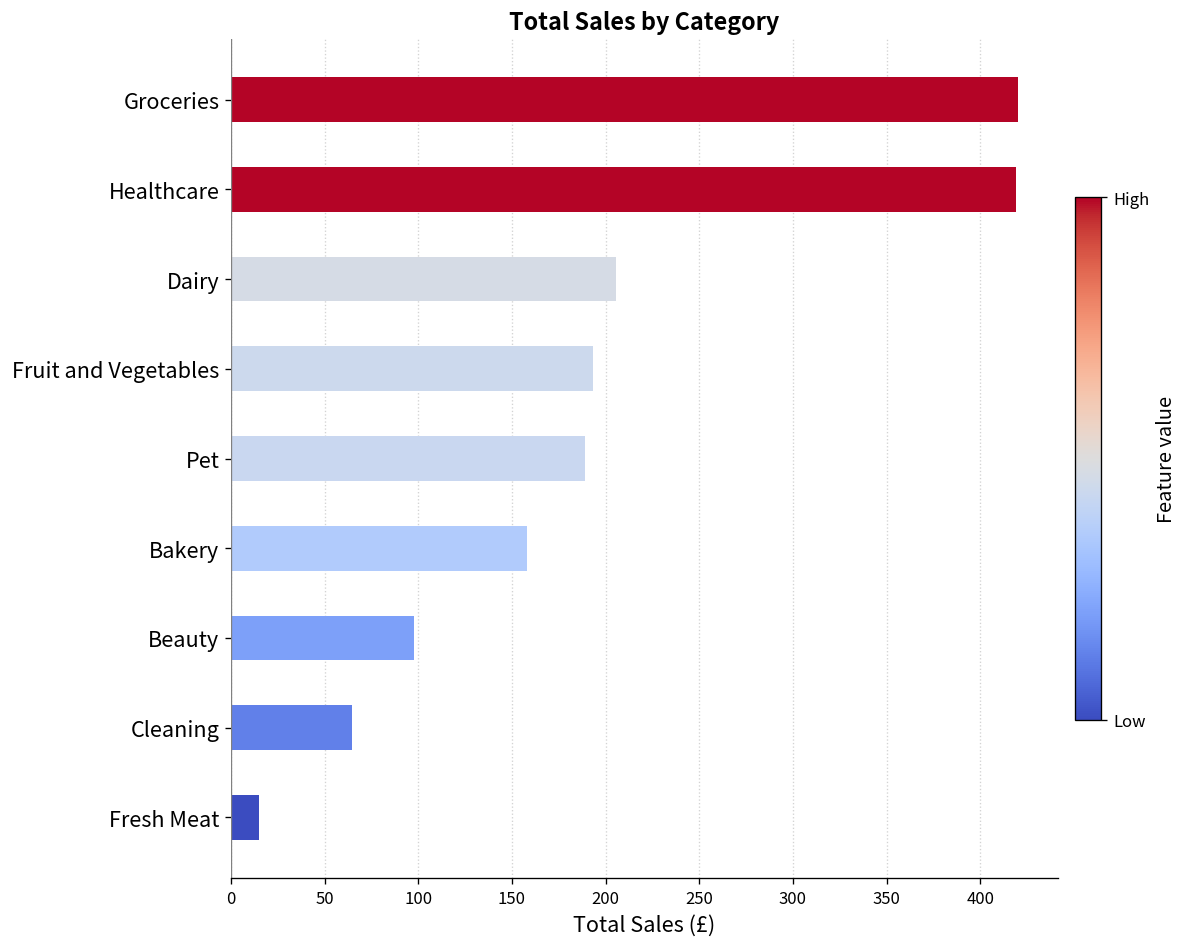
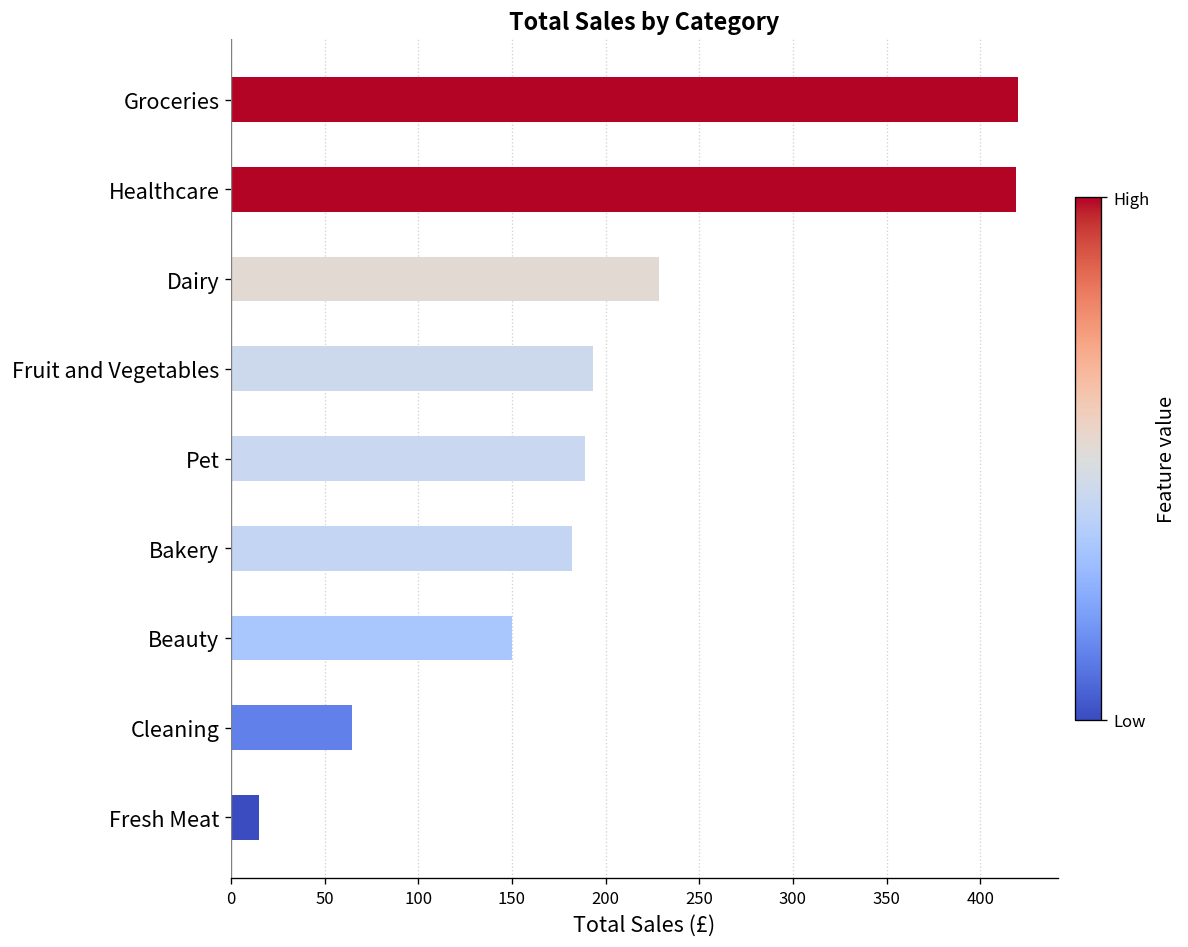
  {
    "Groceries": 420,
    "Healthcare": 419,
-   "Dairy": 205,
+   "Dairy": 229,
    "Fruit and Vegetables": 193,
    "Pet": 189,
-   "Bakery": 158,
-   "Beauty": 98,
+   "Bakery": 182,
+   "Beauty": 150,
    "Cleaning": 65,
    "Fresh Meat": 15
  }
